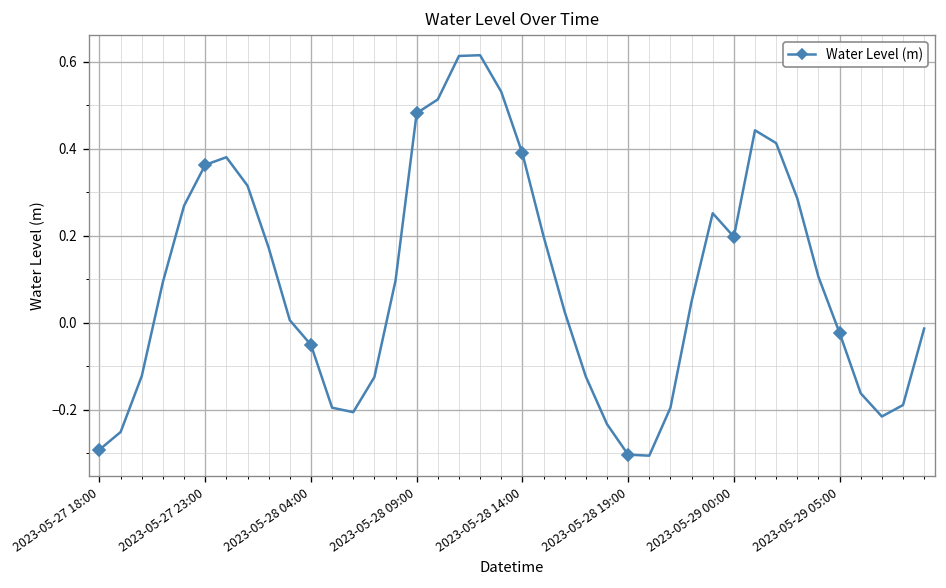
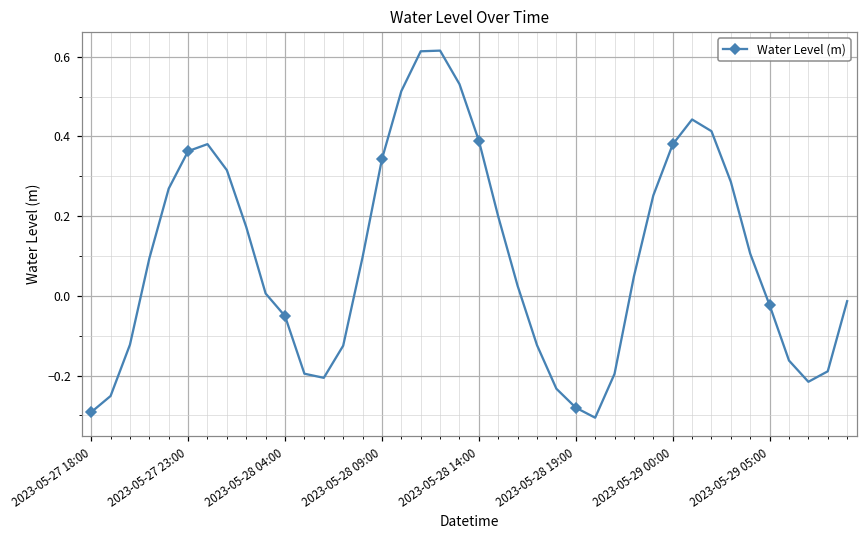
  {
    "2023-05-27 18:00": -0.29,
    "2023-05-27 23:00": 0.36,
    "2023-05-28 04:00": -0.05,
-   "2023-05-28 09:00": 0.48,
+   "2023-05-28 09:00": 0.34,
    "2023-05-28 14:00": 0.39,
-   "2023-05-28 19:00": -0.30,
-   "2023-05-29 00:00": 0.20,
+   "2023-05-28 19:00": -0.28,
+   "2023-05-29 00:00": 0.38,
    "2023-05-29 05:00": -0.02
  }
